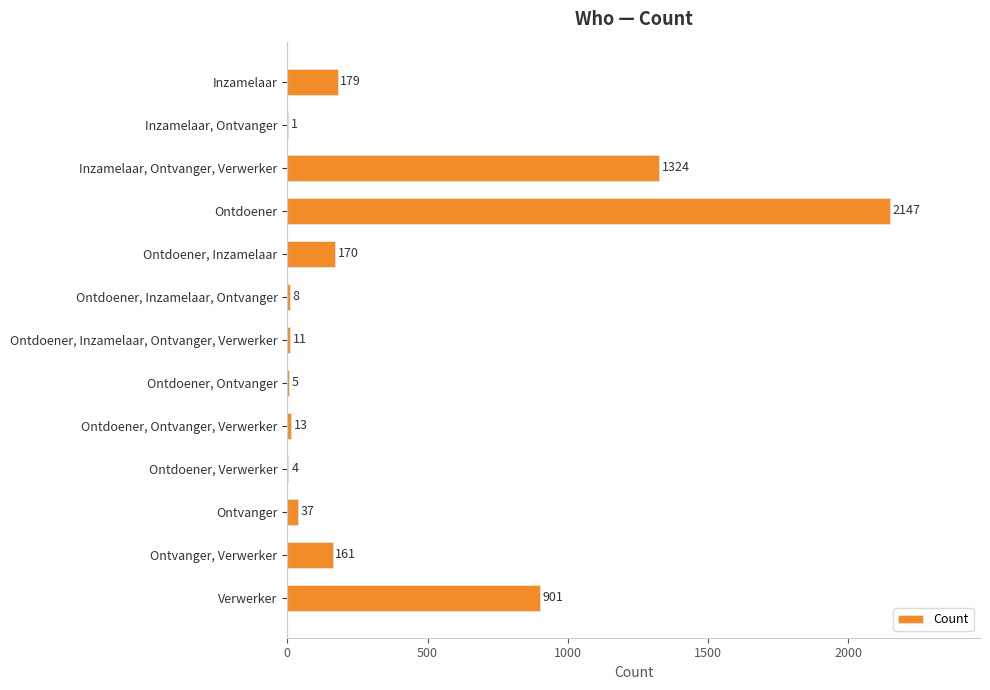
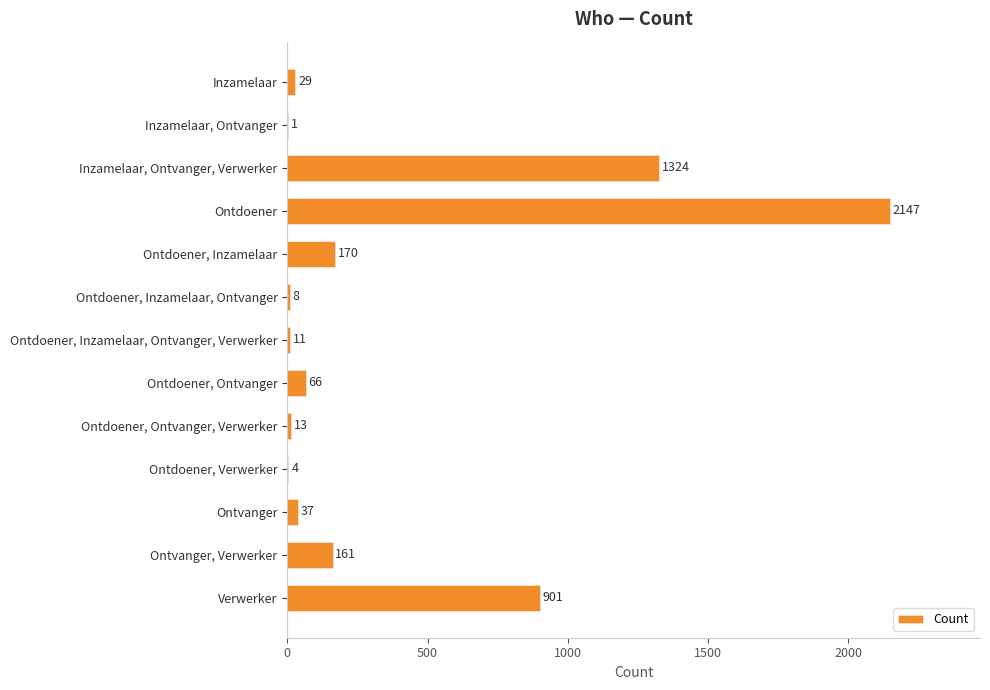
  {
-   "Inzamelaar": 179,
+   "Inzamelaar": 29,
    "Inzamelaar, Ontvanger": 1,
    "Inzamelaar, Ontvanger, Verwerker": 1324,
    "Ontdoener": 2147,
    "Ontdoener, Inzamelaar": 170,
    "Ontdoener, Inzamelaar, Ontvanger": 8,
    "Ontdoener, Inzamelaar, Ontvanger, Verwerker": 11,
-   "Ontdoener, Ontvanger": 5,
+   "Ontdoener, Ontvanger": 66,
    "Ontdoener, Ontvanger, Verwerker": 13,
    "Ontdoener, Verwerker": 4,
    "Ontvanger": 37,
    "Ontvanger, Verwerker": 161,
    "Verwerker": 901
  }
